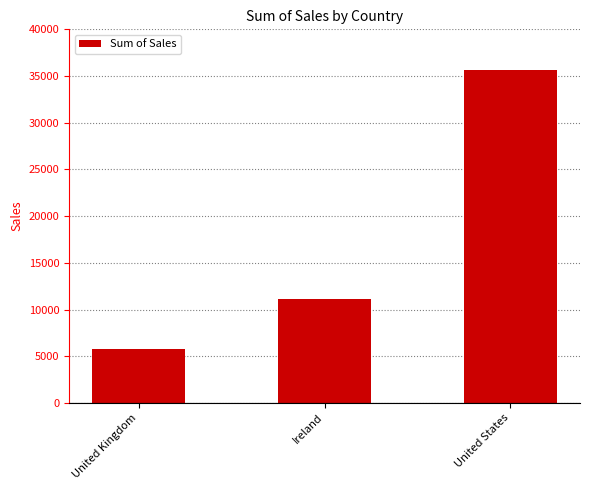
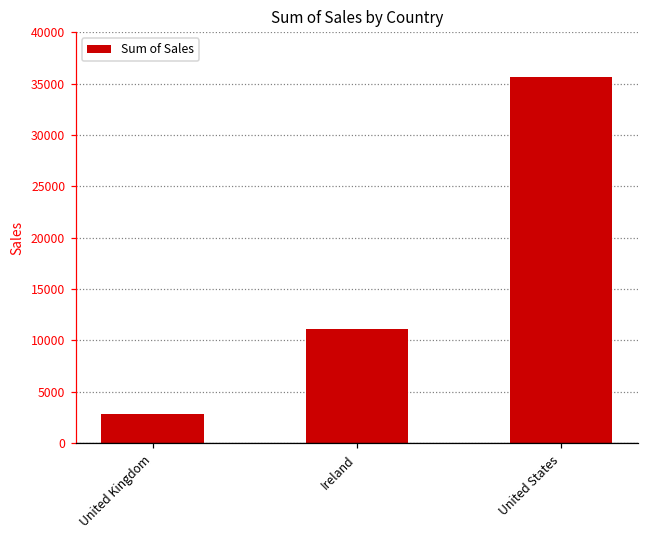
  {
-   "United Kingdom": 6000,
+   "United Kingdom": 3000,
    "Ireland": 11000,
    "United States": 36000
  }
